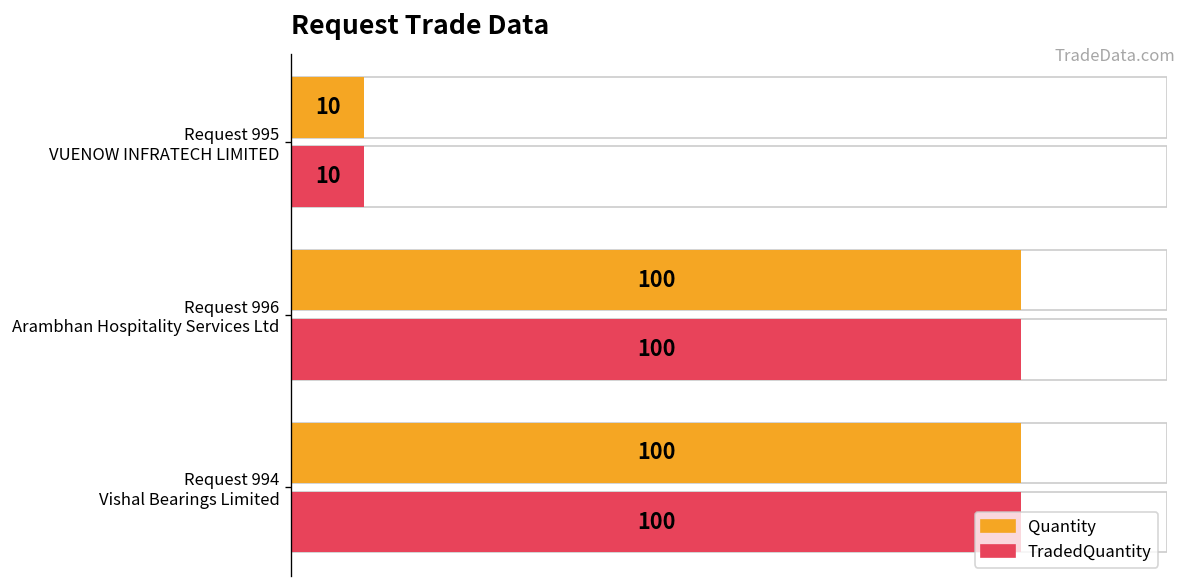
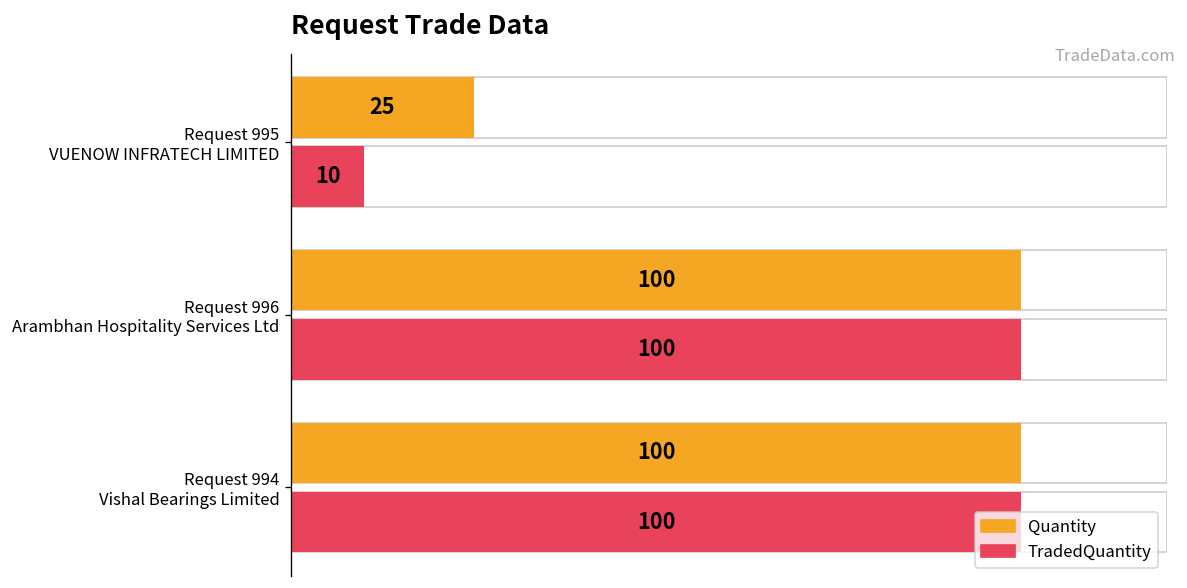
  {
    "Quantity": {
-     "Request 995 VUENOW INFRATECH LIMITED": 10
+     "Request 995 VUENOW INFRATECH LIMITED": 25
    }
  }
